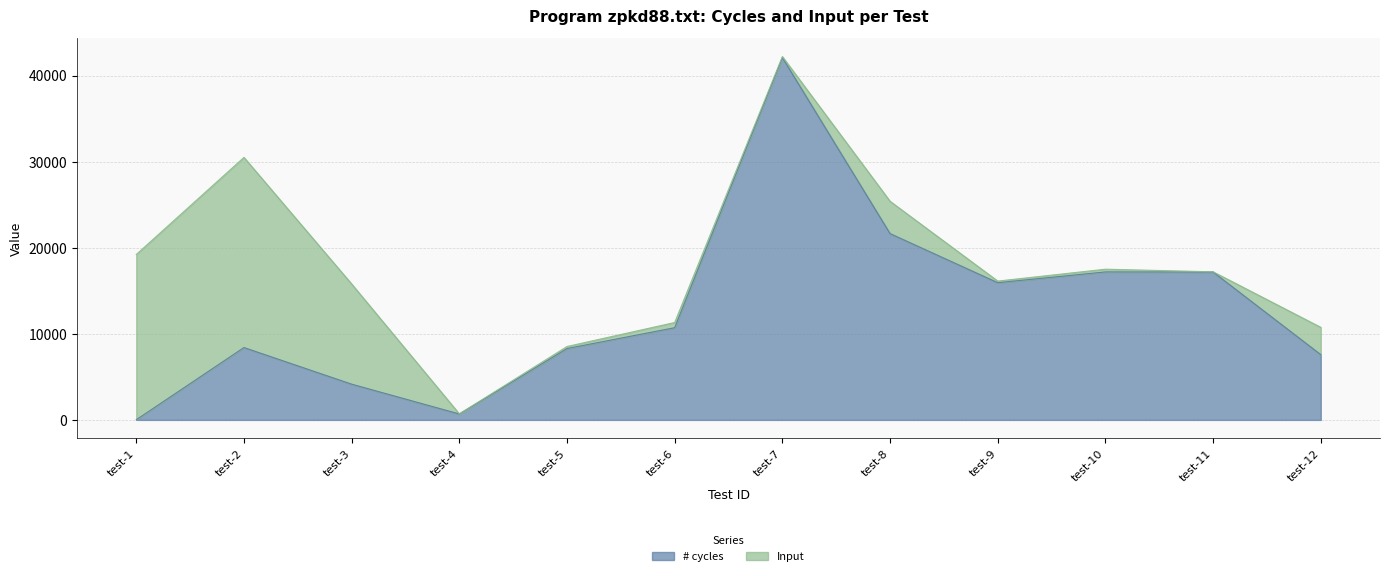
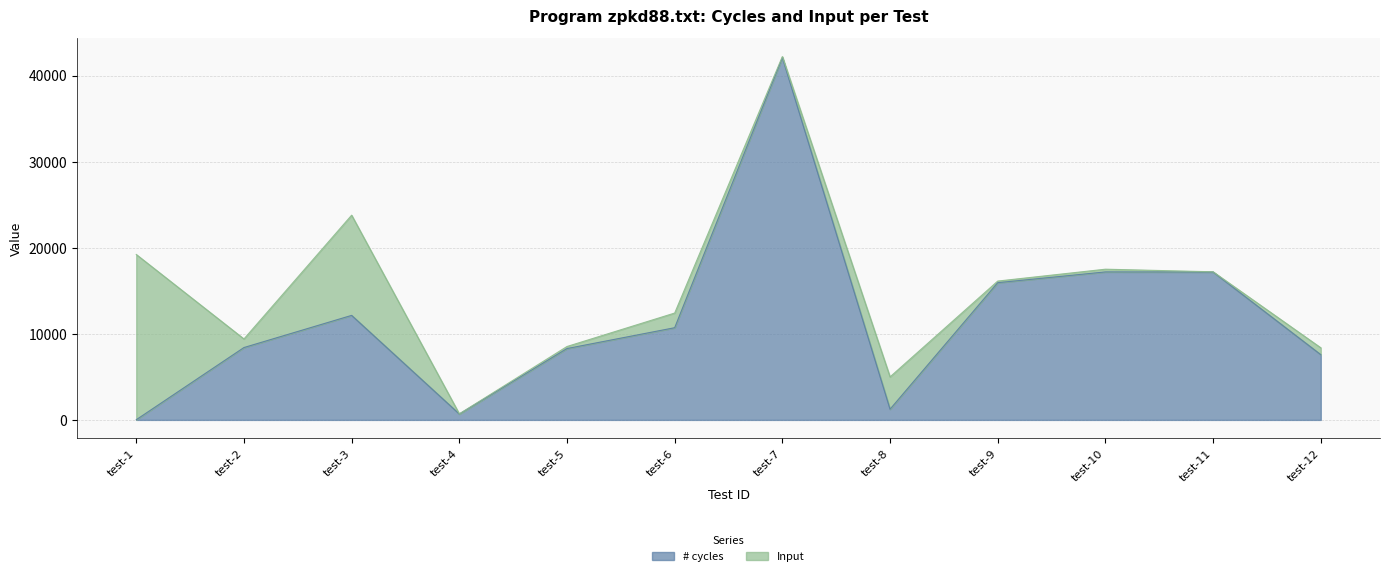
  {
    "# cycles": {
      "test-1": 0,
      "test-2": 8000,
-     "test-3": 4000,
+     "test-3": 12000,
      "test-6": 11000,
-     "test-8": 22000,
+     "test-8": 1000,
      "test-10": 17000,
      "test-12": 8000
    },
    "Input": {
      "test-1": 19000,
-     "test-2": 22000,
+     "test-2": 1000,
      "test-3": 12000,
-     "test-6": 1000,
+     "test-6": 2000,
      "test-8": 4000,
      "test-10": 0,
-     "test-12": 3000
+     "test-12": 1000
    }
  }
